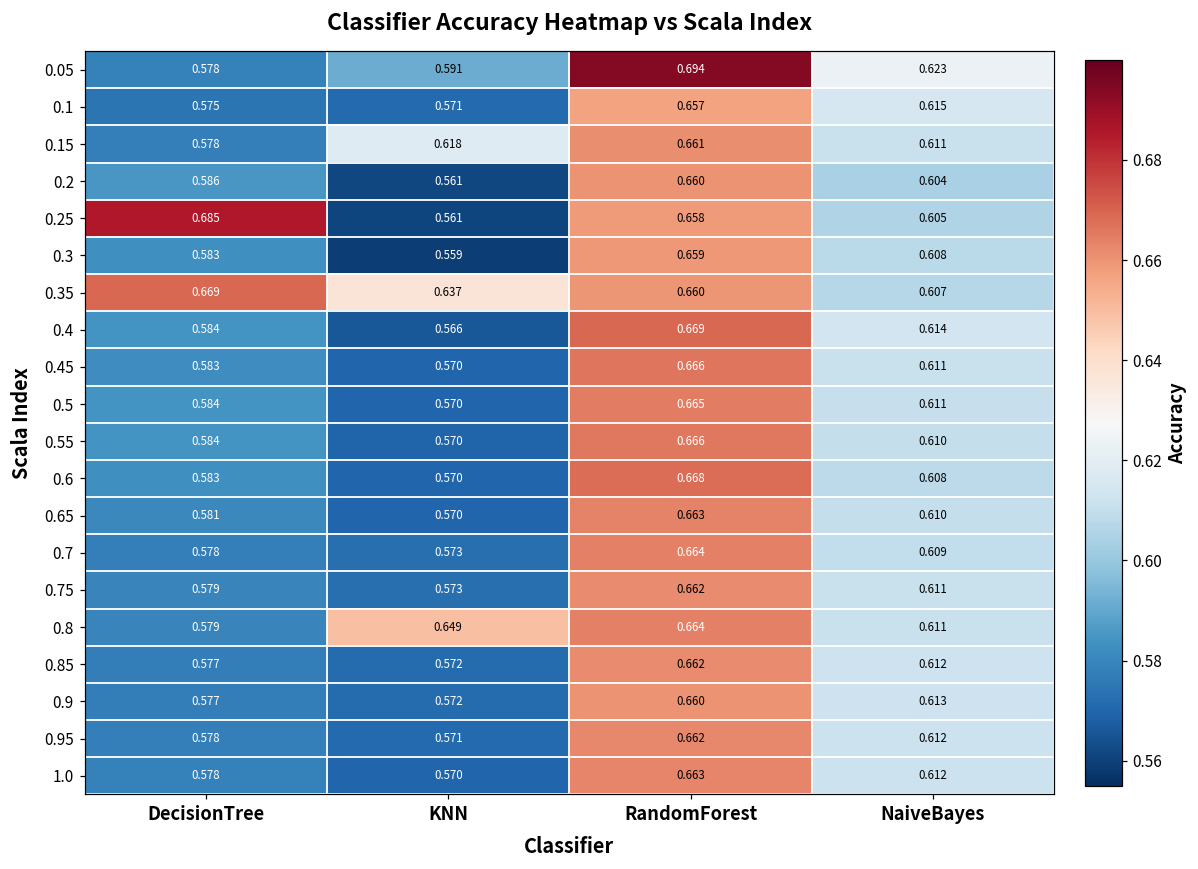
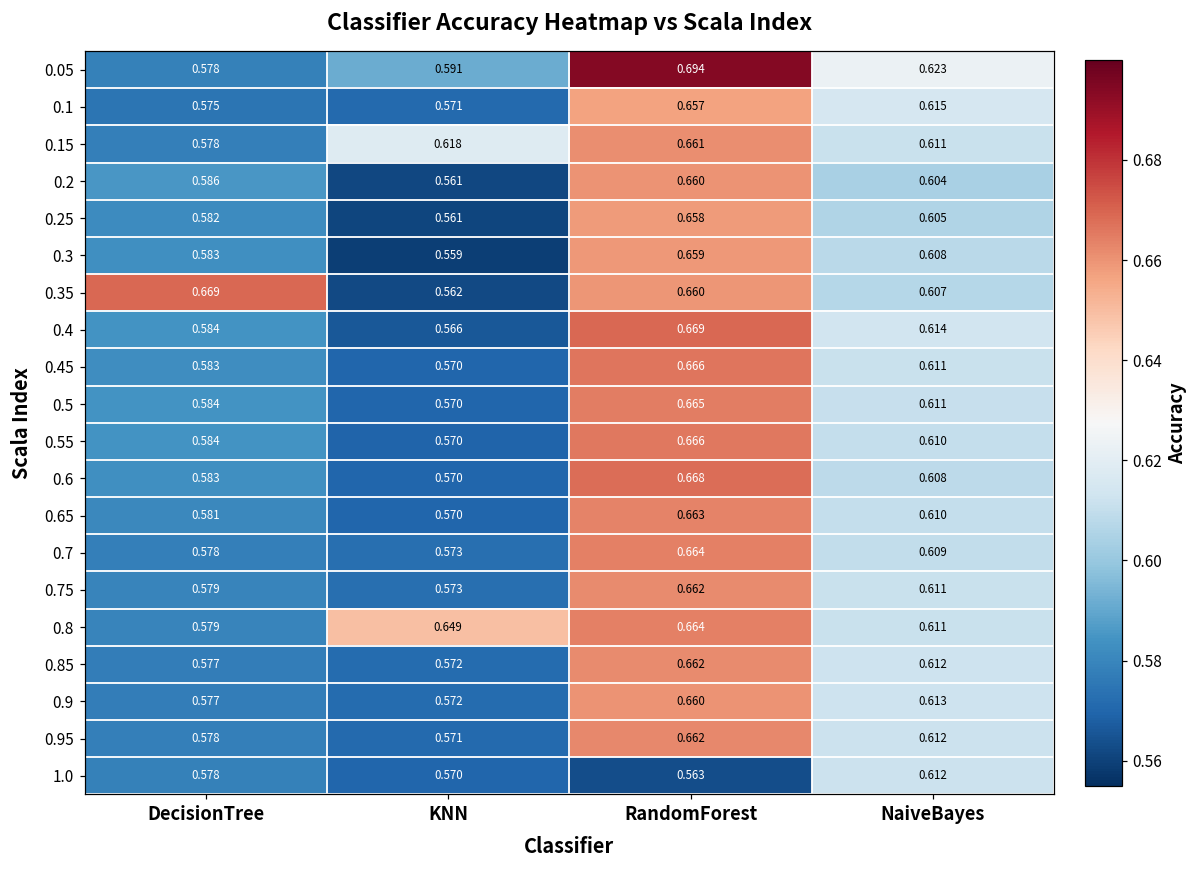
  {
    "0.05": {
      "DecisionTree": 0.578,
      "KNN": 0.591,
      "RandomForest": 0.694,
      "NaiveBayes": 0.623
    },
    "0.1": {
      "DecisionTree": 0.575,
      "KNN": 0.571,
      "RandomForest": 0.657,
      "NaiveBayes": 0.615
    },
    "0.15": {
      "DecisionTree": 0.578,
      "KNN": 0.618,
      "RandomForest": 0.661,
      "NaiveBayes": 0.611
    },
    "0.2": {
      "DecisionTree": 0.586,
      "KNN": 0.561,
      "RandomForest": 0.660,
      "NaiveBayes": 0.604
    },
    "0.25": {
-     "DecisionTree": 0.685,
+     "DecisionTree": 0.582,
      "KNN": 0.561,
      "RandomForest": 0.658,
      "NaiveBayes": 0.605
    },
    "0.3": {
      "DecisionTree": 0.583,
      "KNN": 0.559,
      "RandomForest": 0.659,
      "NaiveBayes": 0.608
    },
    "0.35": {
      "DecisionTree": 0.669,
-     "KNN": 0.637,
+     "KNN": 0.562,
      "RandomForest": 0.660,
      "NaiveBayes": 0.607
    },
    "0.4": {
      "DecisionTree": 0.584,
      "KNN": 0.566,
      "RandomForest": 0.669,
      "NaiveBayes": 0.614
    },
    "0.45": {
      "DecisionTree": 0.583,
      "KNN": 0.570,
      "RandomForest": 0.666,
      "NaiveBayes": 0.611
    },
    "0.5": {
      "DecisionTree": 0.584,
      "KNN": 0.570,
      "RandomForest": 0.665,
      "NaiveBayes": 0.611
    },
    "0.55": {
      "DecisionTree": 0.584,
      "KNN": 0.570,
      "RandomForest": 0.666,
      "NaiveBayes": 0.610
    },
    "0.6": {
      "DecisionTree": 0.583,
      "KNN": 0.570,
      "RandomForest": 0.668,
      "NaiveBayes": 0.608
    },
    "0.65": {
      "DecisionTree": 0.581,
      "KNN": 0.570,
      "RandomForest": 0.663,
      "NaiveBayes": 0.610
    },
    "0.7": {
      "DecisionTree": 0.578,
      "KNN": 0.573,
      "RandomForest": 0.664,
      "NaiveBayes": 0.609
    },
    "0.75": {
      "DecisionTree": 0.579,
      "KNN": 0.573,
      "RandomForest": 0.662,
      "NaiveBayes": 0.611
    },
    "0.8": {
      "DecisionTree": 0.579,
      "KNN": 0.649,
      "RandomForest": 0.664,
      "NaiveBayes": 0.611
    },
    "0.85": {
      "DecisionTree": 0.577,
      "KNN": 0.572,
      "RandomForest": 0.662,
      "NaiveBayes": 0.612
    },
    "0.9": {
      "DecisionTree": 0.577,
      "KNN": 0.572,
      "RandomForest": 0.660,
      "NaiveBayes": 0.613
    },
    "0.95": {
      "DecisionTree": 0.578,
      "KNN": 0.571,
      "RandomForest": 0.662,
      "NaiveBayes": 0.612
    },
    "1.0": {
      "DecisionTree": 0.578,
      "KNN": 0.570,
-     "RandomForest": 0.663,
+     "RandomForest": 0.563,
      "NaiveBayes": 0.612
    }
  }
